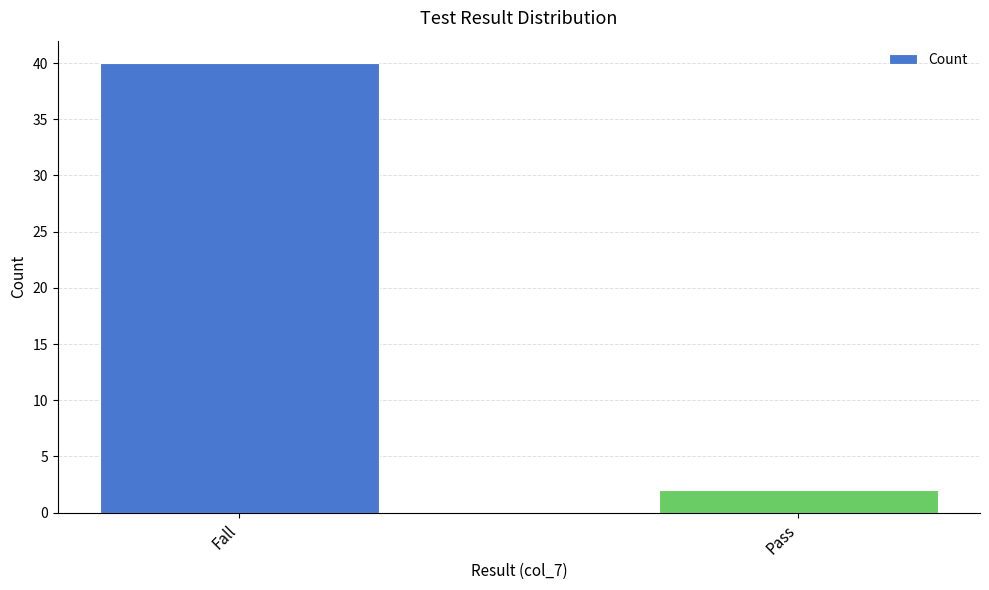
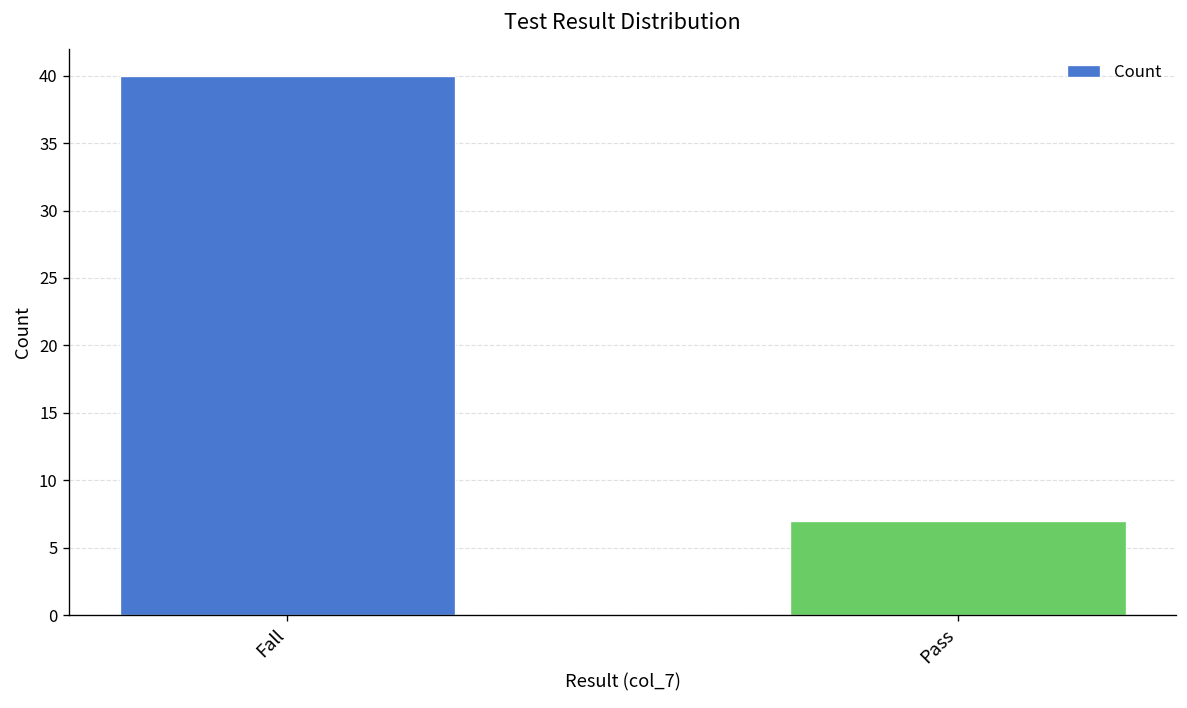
  {
    "Fall": 40,
-   "Pass": 2
+   "Pass": 7
  }
